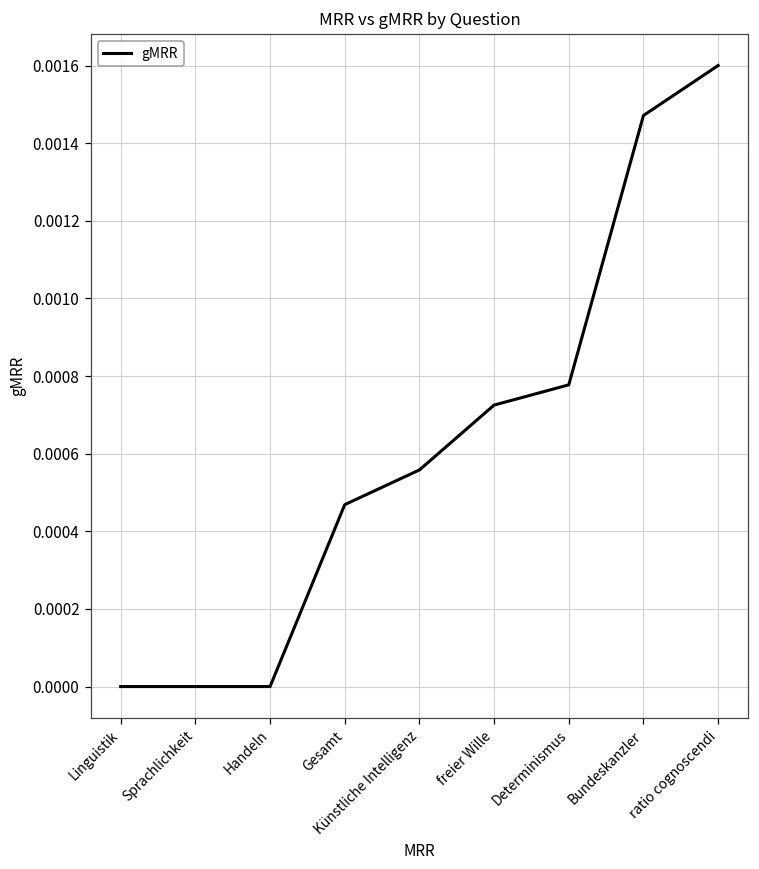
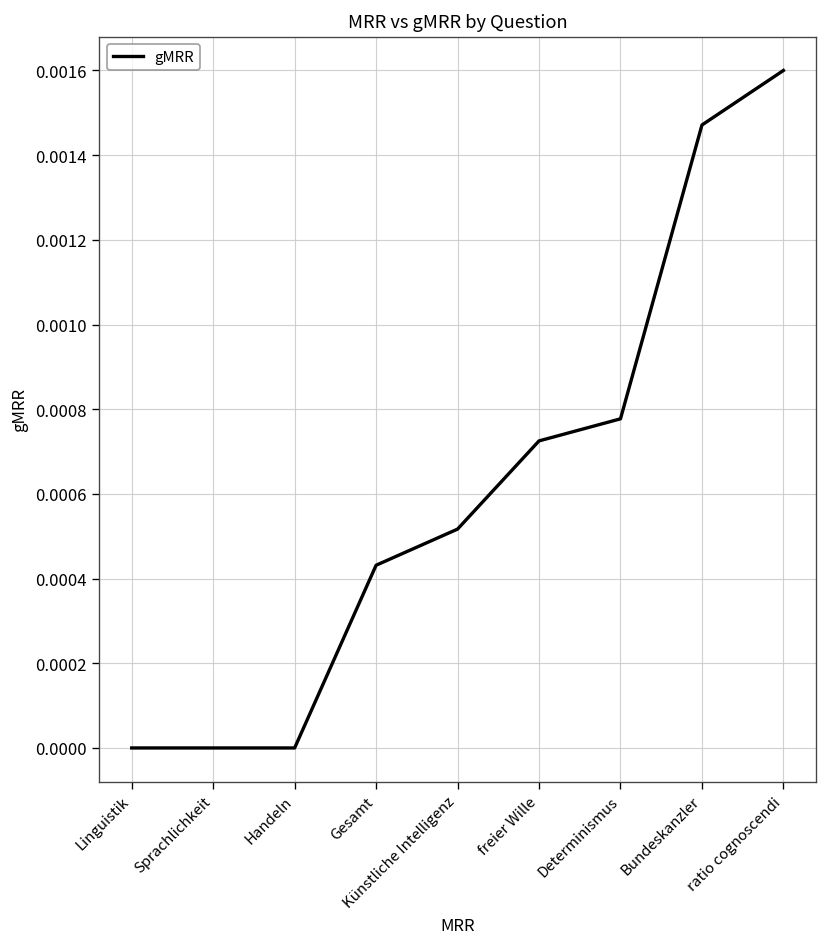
  {
    "Linguistik": 0.00000,
    "Sprachlichkeit": 0.00000,
    "Handeln": 0.00000,
-   "Gesamt": 0.00047,
-   "Künstliche Intelligenz": 0.00056,
+   "Gesamt": 0.00043,
+   "Künstliche Intelligenz": 0.00052,
    "freier Wille": 0.00073,
    "Determinismus": 0.00078,
    "Bundeskanzler": 0.00147,
    "ratio cognoscendi": 0.00160
  }
